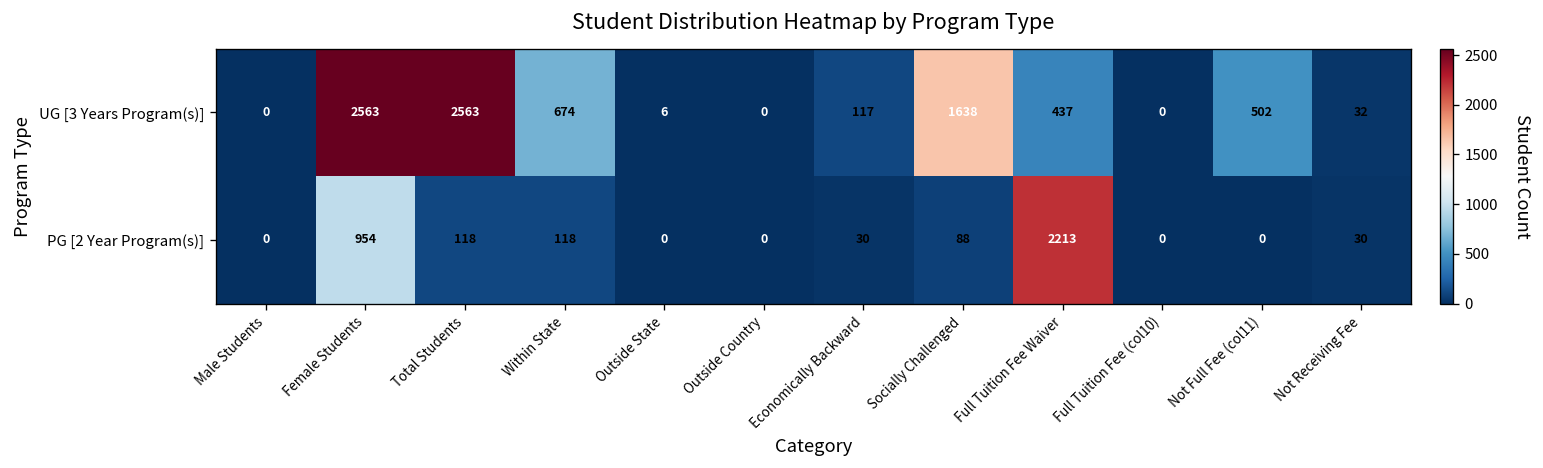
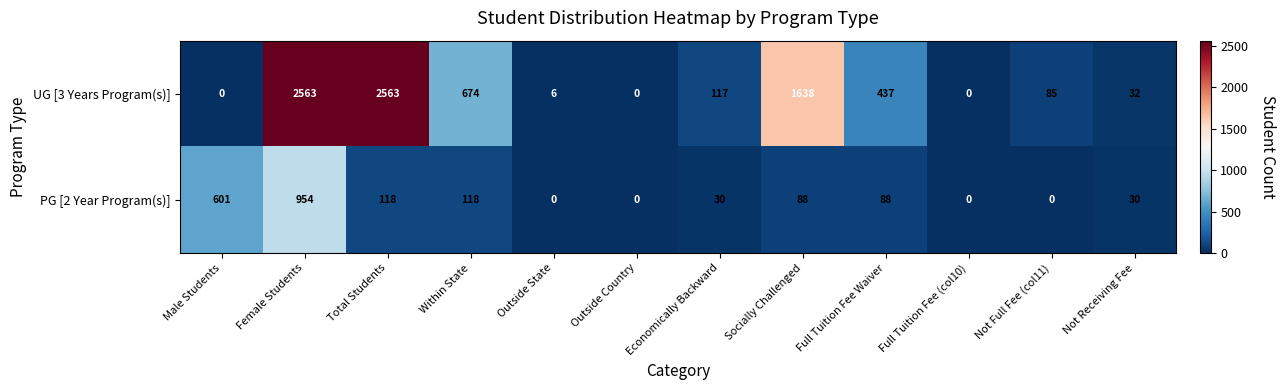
  {
    "UG [3 Years Program(s)]": {
      "Male Students": 0,
      "Female Students": 2563,
      "Total Students": 2563,
      "Within State": 674,
      "Outside State": 6,
      "Outside Country": 0,
      "Economically Backward": 117,
      "Socially Challenged": 1638,
      "Full Tuition Fee Waiver": 437,
      "Full Tuition Fee (col10)": 0,
-     "Not Full Fee (col11)": 502,
+     "Not Full Fee (col11)": 85,
      "Not Receiving Fee": 32
    },
    "PG [2 Year Program(s)]": {
-     "Male Students": 0,
+     "Male Students": 601,
      "Female Students": 954,
      "Total Students": 118,
      "Within State": 118,
      "Outside State": 0,
      "Outside Country": 0,
      "Economically Backward": 30,
      "Socially Challenged": 88,
-     "Full Tuition Fee Waiver": 2213,
+     "Full Tuition Fee Waiver": 88,
      "Full Tuition Fee (col10)": 0,
      "Not Full Fee (col11)": 0,
      "Not Receiving Fee": 30
    }
  }
